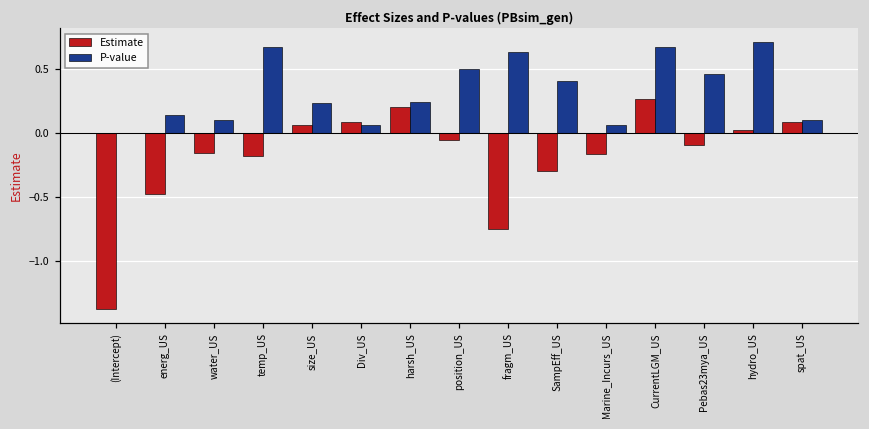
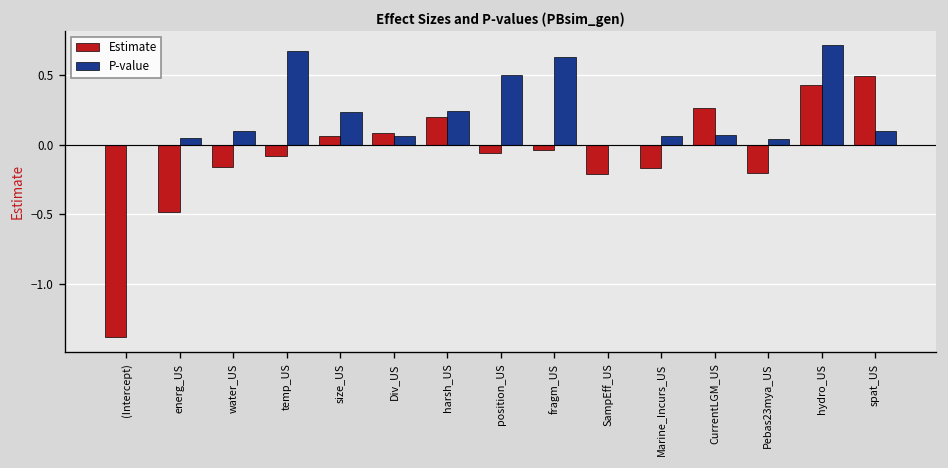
  {
    "Estimate": {
      "(Intercept)": -1.38,
      "energ_US": -0.48,
      "water_US": -0.16,
-     "temp_US": -0.18,
+     "temp_US": -0.08,
      "size_US": 0.06,
      "Div_US": 0.08,
      "harsh_US": 0.20,
      "position_US": -0.06,
-     "fragm_US": -0.75,
-     "SampEff_US": -0.30,
+     "fragm_US": -0.04,
+     "SampEff_US": -0.21,
      "Marine_Incurs_US": -0.17,
      "CurrentLGM_US": 0.26,
-     "Pebas23mya_US": -0.1,
-     "hydro_US": 0.02,
-     "spat_US": 0.08
+     "Pebas23mya_US": -0.2,
+     "hydro_US": 0.43,
+     "spat_US": 0.49
    },
    "P-value": {
      "(Intercept)": 0.00,
-     "energ_US": 0.14,
+     "energ_US": 0.05,
      "water_US": 0.10,
      "temp_US": 0.67,
      "size_US": 0.23,
      "Div_US": 0.06,
      "harsh_US": 0.24,
      "position_US": 0.50,
      "fragm_US": 0.63,
-     "SampEff_US": 0.4,
+     "SampEff_US": 0.0,
      "Marine_Incurs_US": 0.06,
-     "CurrentLGM_US": 0.67,
-     "Pebas23mya_US": 0.46,
+     "CurrentLGM_US": 0.07,
+     "Pebas23mya_US": 0.04,
      "hydro_US": 0.71,
      "spat_US": 0.10
    }
  }
